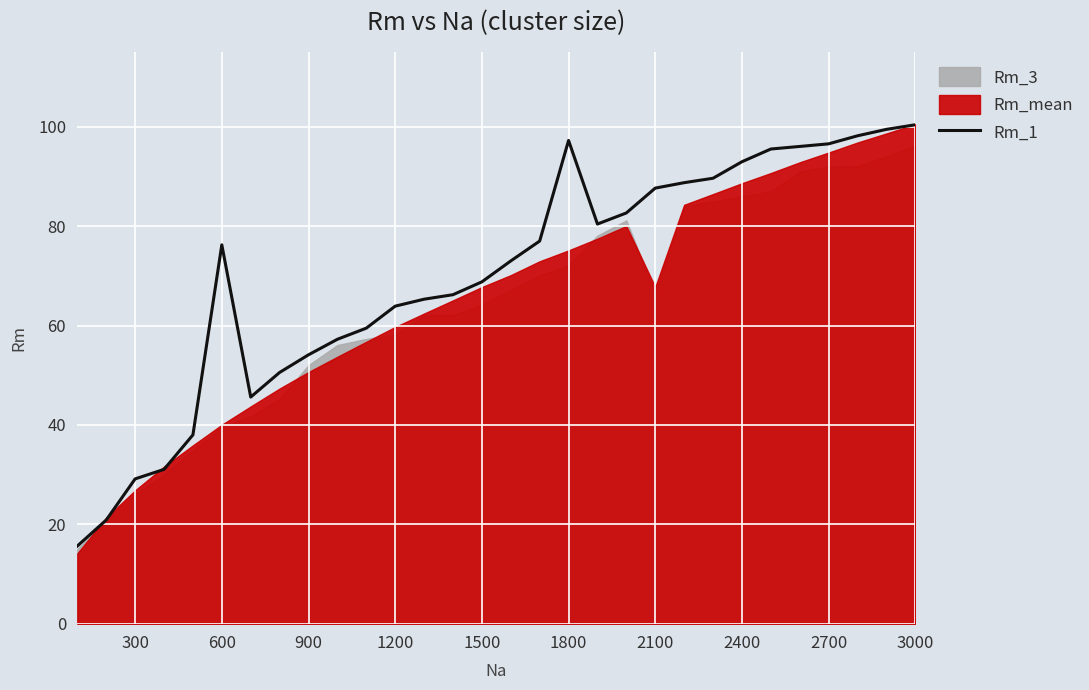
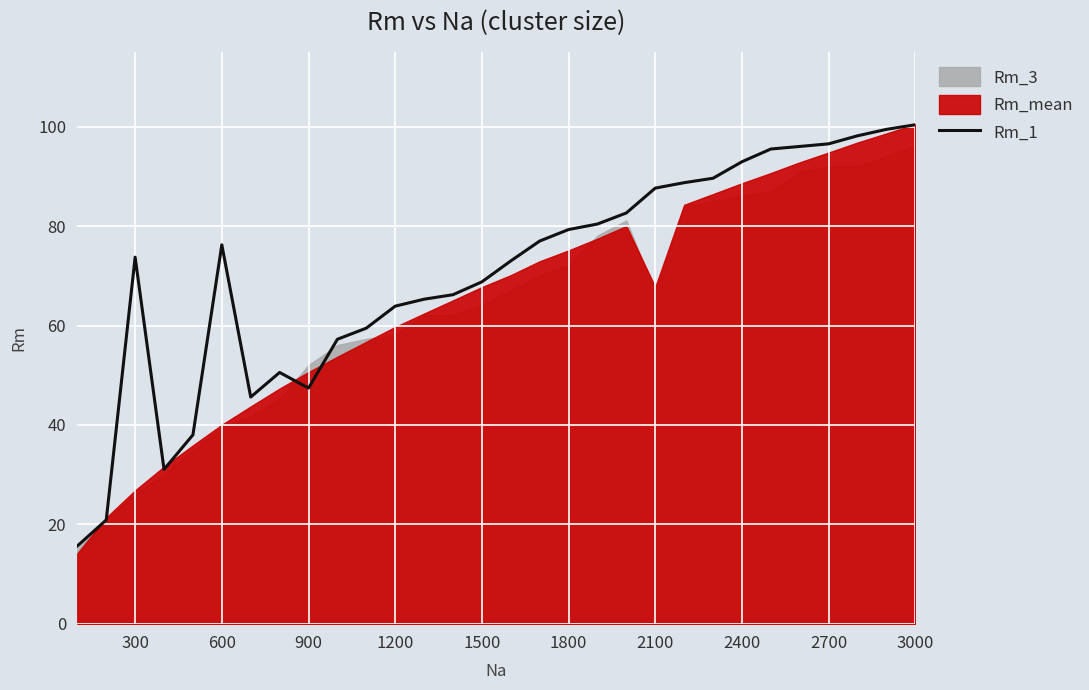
  {
    "Rm_1": {
-     "300": 29,
+     "300": 74,
      "600": 76,
-     "900": 54,
+     "900": 47,
      "1200": 64,
      "1500": 69,
-     "1800": 97,
+     "1800": 79,
      "2100": 88,
      "2400": 93,
      "2700": 97
    },
    "Rm_3": {
      "300": 26,
      "900": 52,
      "1200": 58,
      "1500": 64,
      "1800": 72,
      "2100": 67,
      "2400": 86,
      "2700": 92,
      "3000": 96
    },
    "Rm_mean": {
      "300": 27,
      "900": 51,
      "1200": 60,
      "1500": 68,
      "1800": 75,
      "2100": 68,
      "2400": 89,
      "2700": 95
    }
  }
